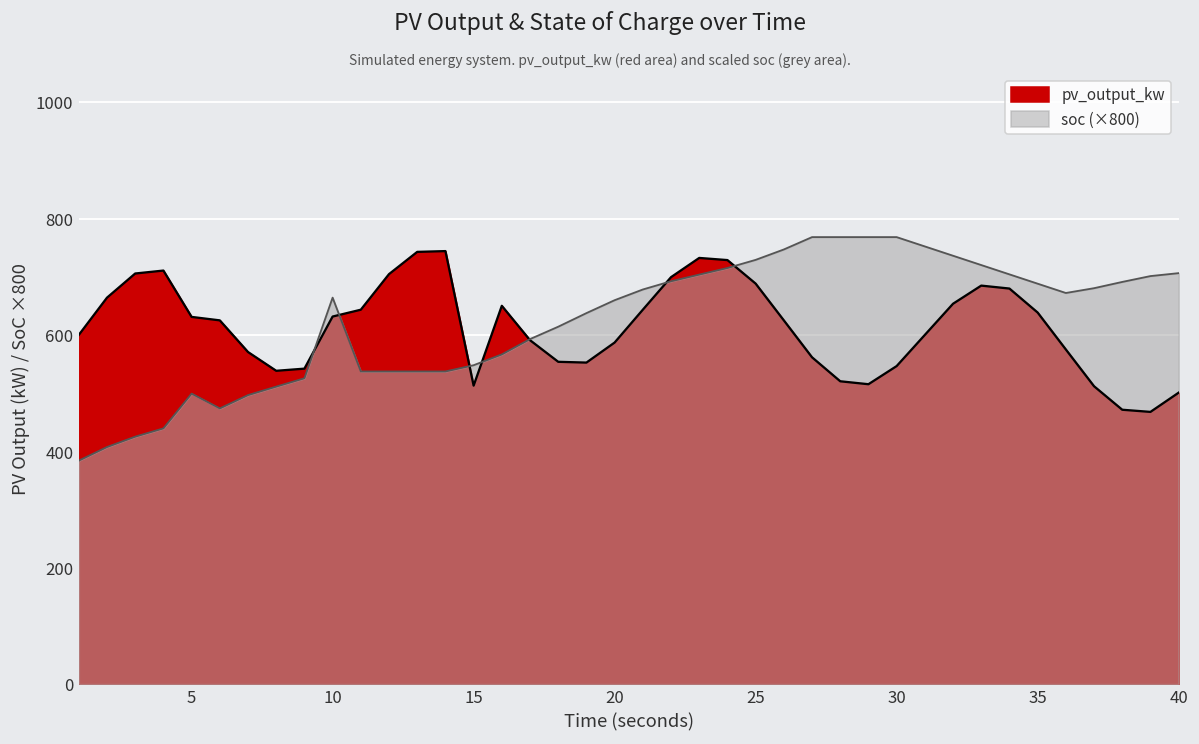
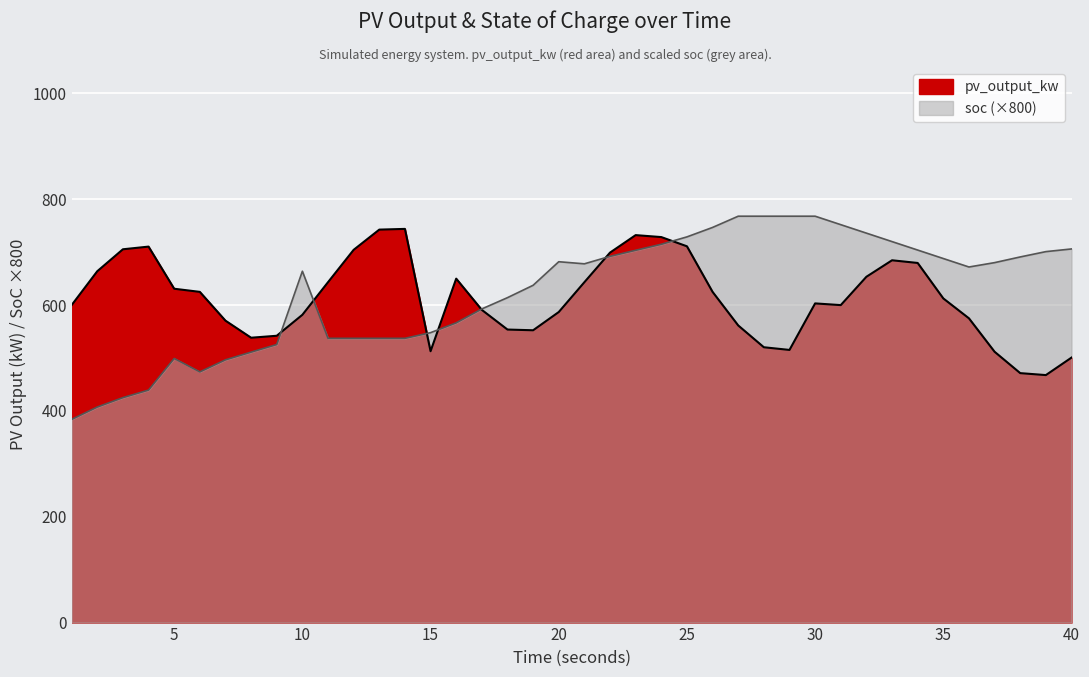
  {
    "pv_output_kw": {
      "5": 630,
-     "10": 630,
+     "10": 580,
      "15": 510,
      "20": 590,
-     "25": 690,
-     "30": 550,
-     "35": 640,
+     "25": 710,
+     "30": 600,
+     "35": 610,
      "40": 500
    },
    "soc (×800)": {
      "5": 500,
      "10": 660,
      "15": 550,
-     "20": 660,
+     "20": 680,
      "25": 730,
      "30": 770,
      "35": 690,
      "40": 710
    }
  }
